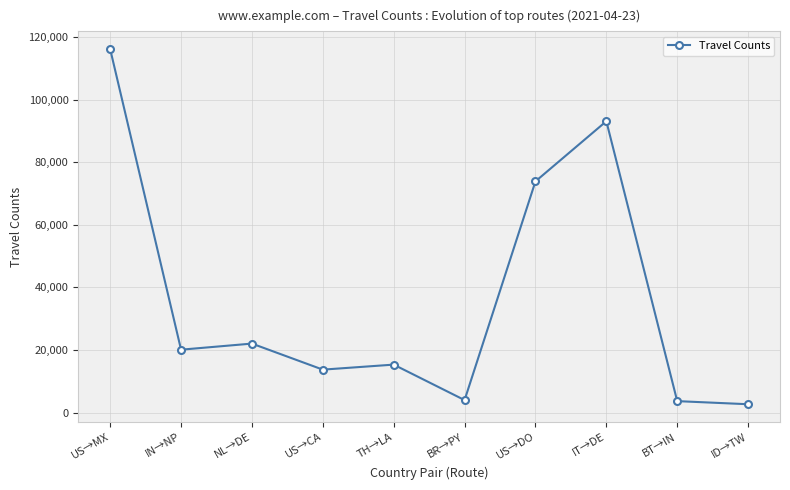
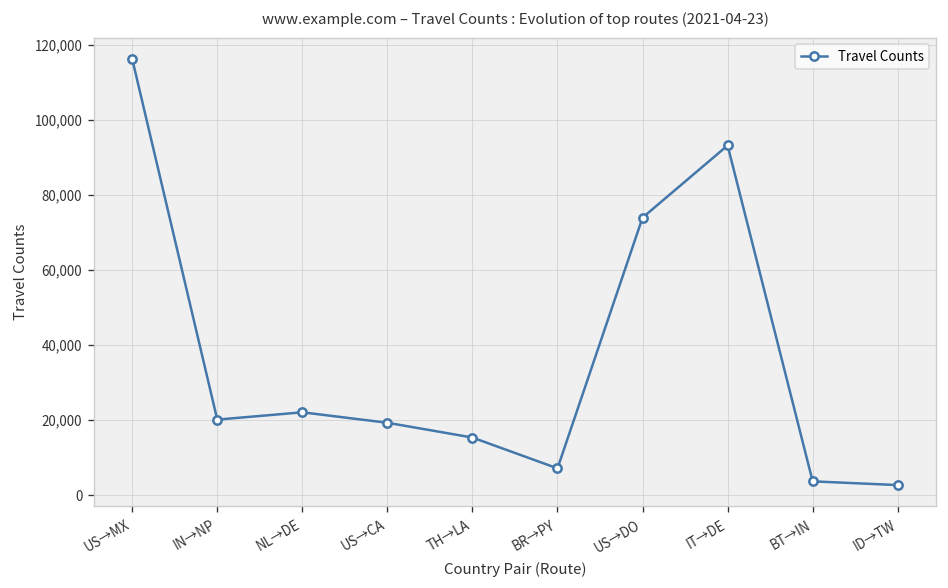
  {
    "US→MX": "116,000",
    "IN→NP": "20,000",
    "NL→DE": "22,000",
-   "US→CA": "14,000",
+   "US→CA": "19,000",
    "TH→LA": "15,000",
-   "BR→PY": "4,000",
+   "BR→PY": "7,000",
    "US→DO": "74,000",
    "IT→DE": "93,000",
    "BT→IN": "4,000",
    "ID→TW": "3,000"
  }
